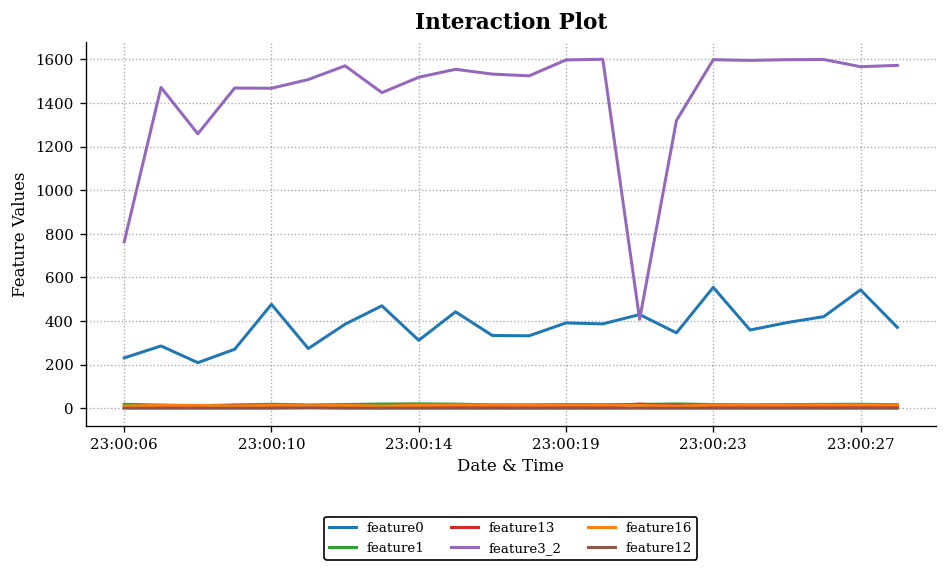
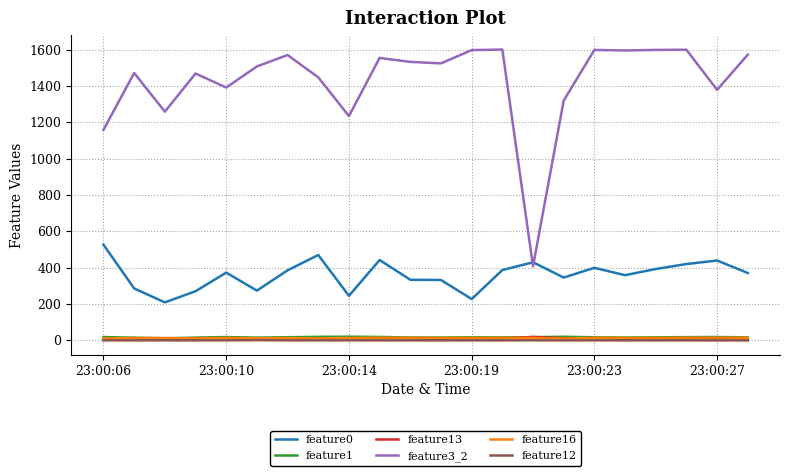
  {
    "feature0": {
-     "23:00:06": 230,
-     "23:00:10": 480,
-     "23:00:14": 310,
-     "23:00:19": 390,
-     "23:00:23": 550,
-     "23:00:27": 540
+     "23:00:06": 530,
+     "23:00:10": 370,
+     "23:00:14": 250,
+     "23:00:19": 230,
+     "23:00:23": 400,
+     "23:00:27": 440
    },
    "feature3_2": {
-     "23:00:06": 760,
-     "23:00:10": 1470,
-     "23:00:14": 1520,
+     "23:00:06": 1160,
+     "23:00:10": 1390,
+     "23:00:14": 1240,
      "23:00:19": 1600,
      "23:00:23": 1600,
-     "23:00:27": 1570
+     "23:00:27": 1380
    }
  }
